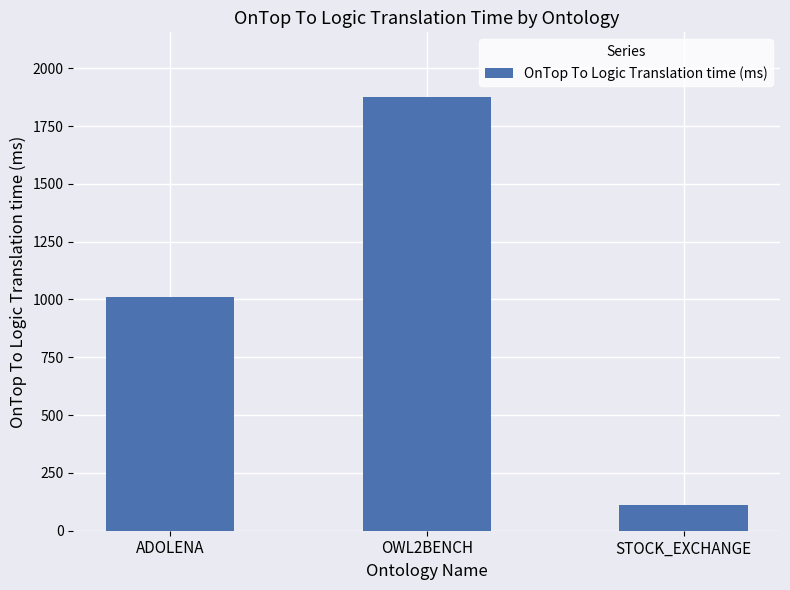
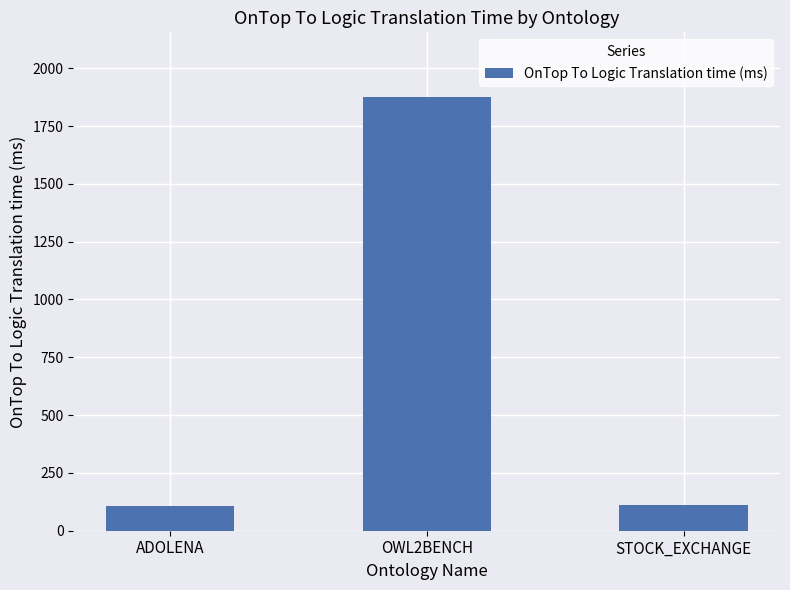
  {
-   "ADOLENA": 1010,
+   "ADOLENA": 110,
    "OWL2BENCH": 1870,
    "STOCK_EXCHANGE": 110
  }
